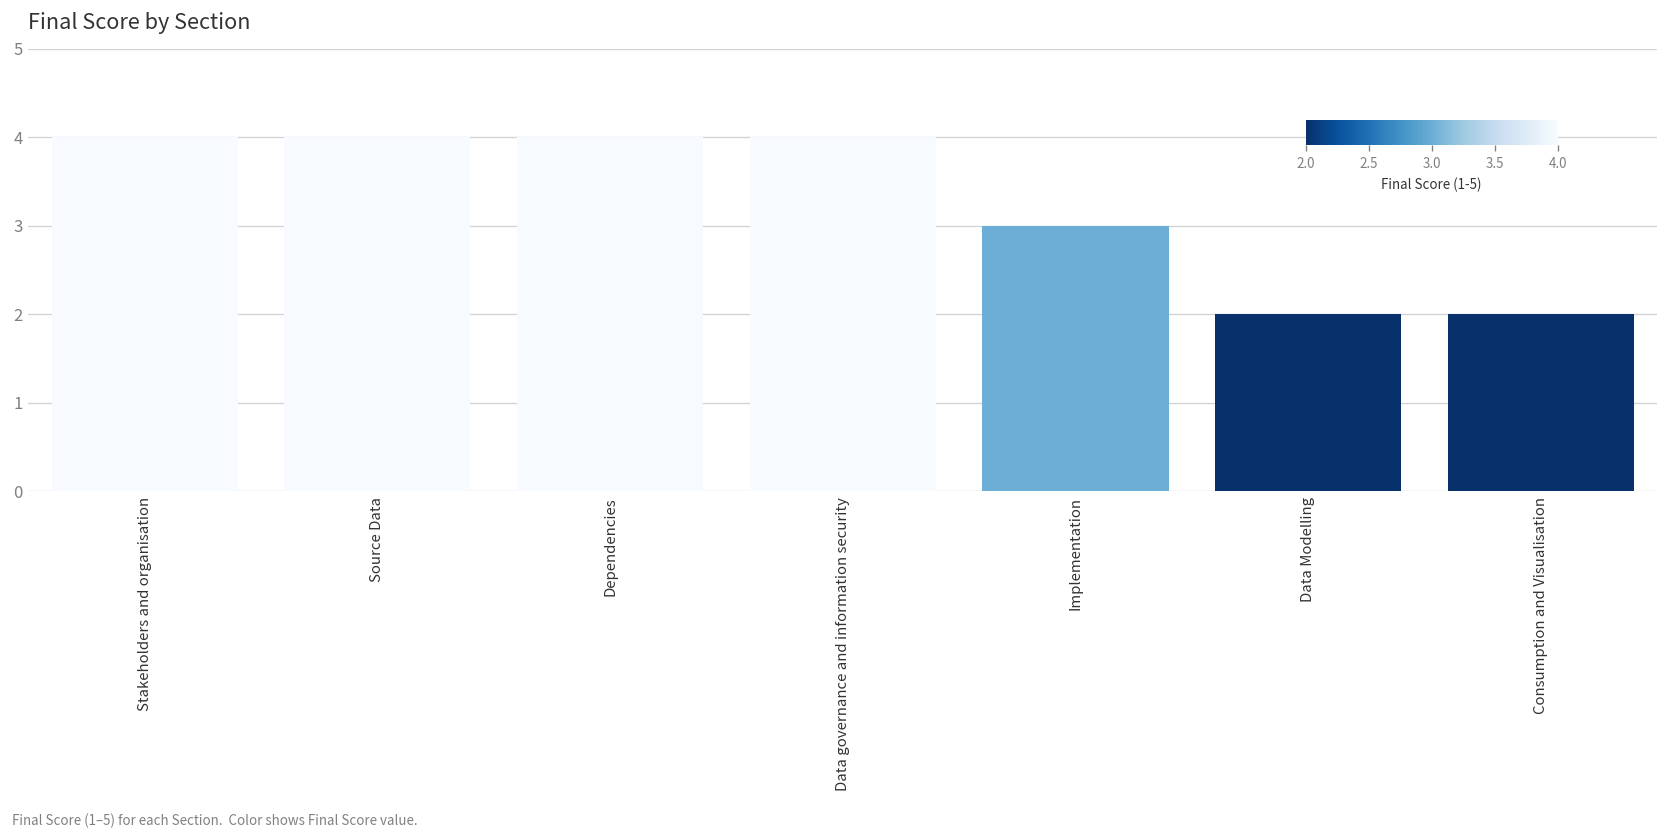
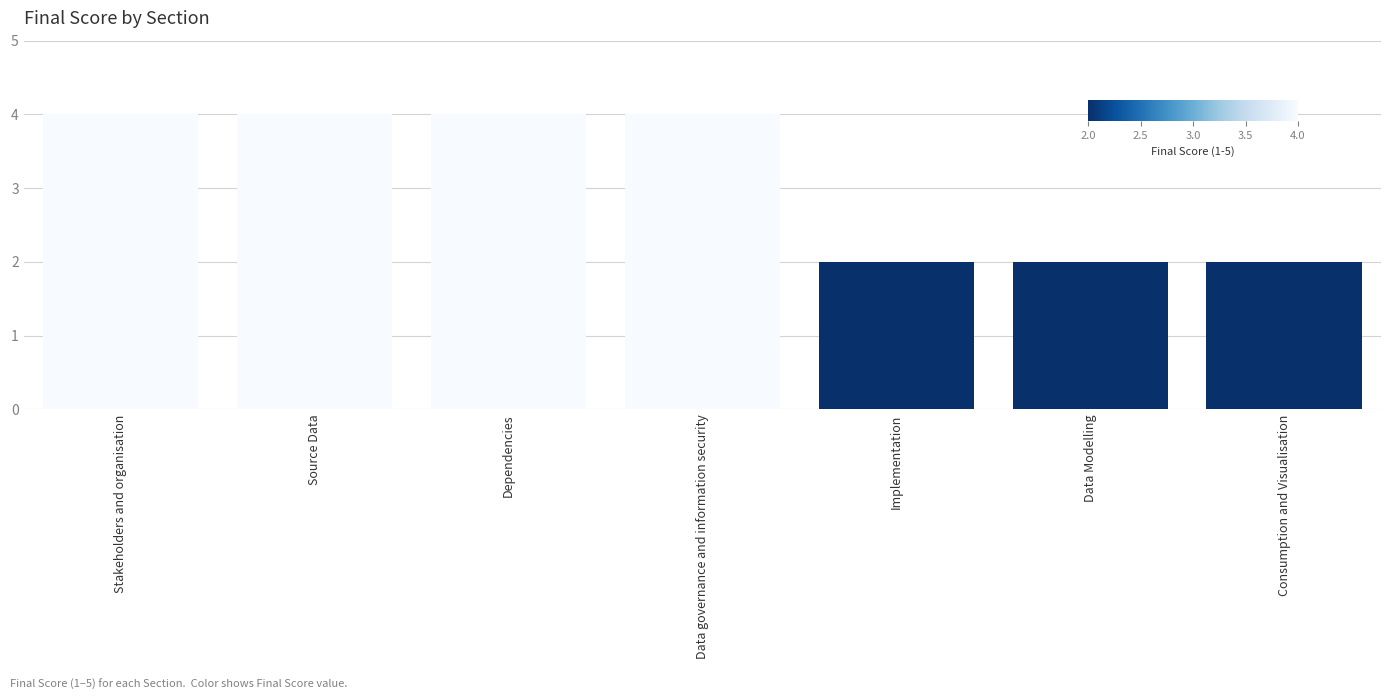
  {
    "Stakeholders and organisation": 4,
    "Source Data": 4,
    "Dependencies": 4,
    "Data governance and information security": 4,
-   "Implementation": 3,
+   "Implementation": 2,
    "Data Modelling": 2,
    "Consumption and Visualisation": 2
  }
